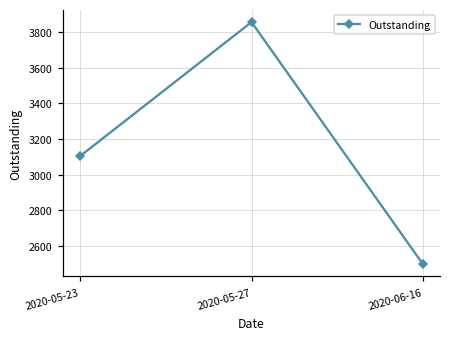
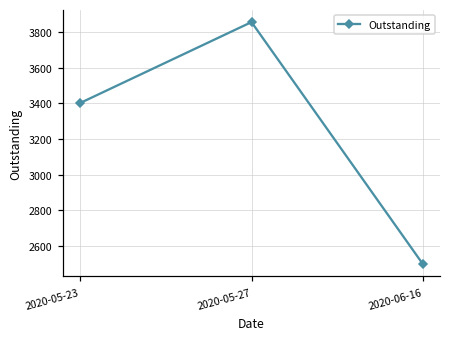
  {
-   "2020-05-23": 3110,
+   "2020-05-23": 3400,
    "2020-05-27": 3860,
    "2020-06-16": 2500
  }
